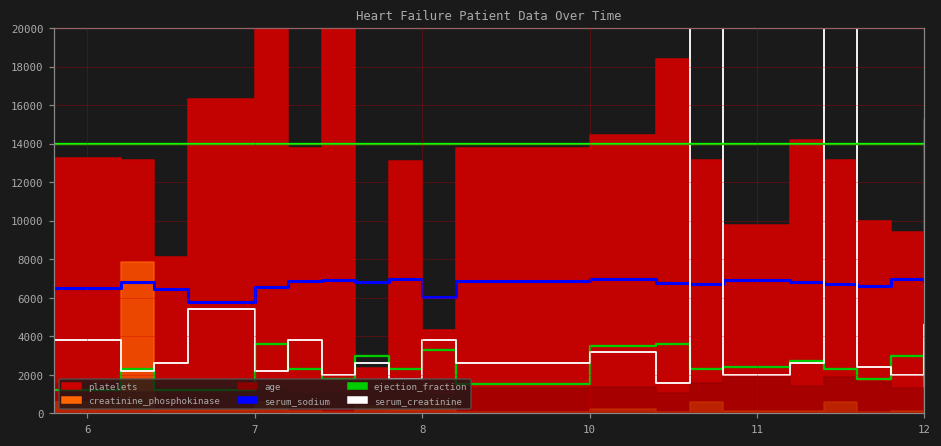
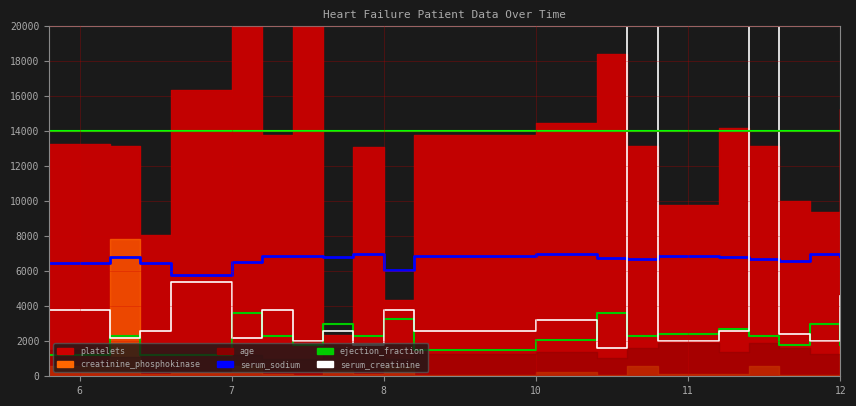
  {
    "serum_sodium": {
      "10": 7000
    },
    "ejection_fraction": {
-     "10": 3500
+     "10": 2100
    },
    "serum_creatinine": {
      "10": 3200
    }
  }
